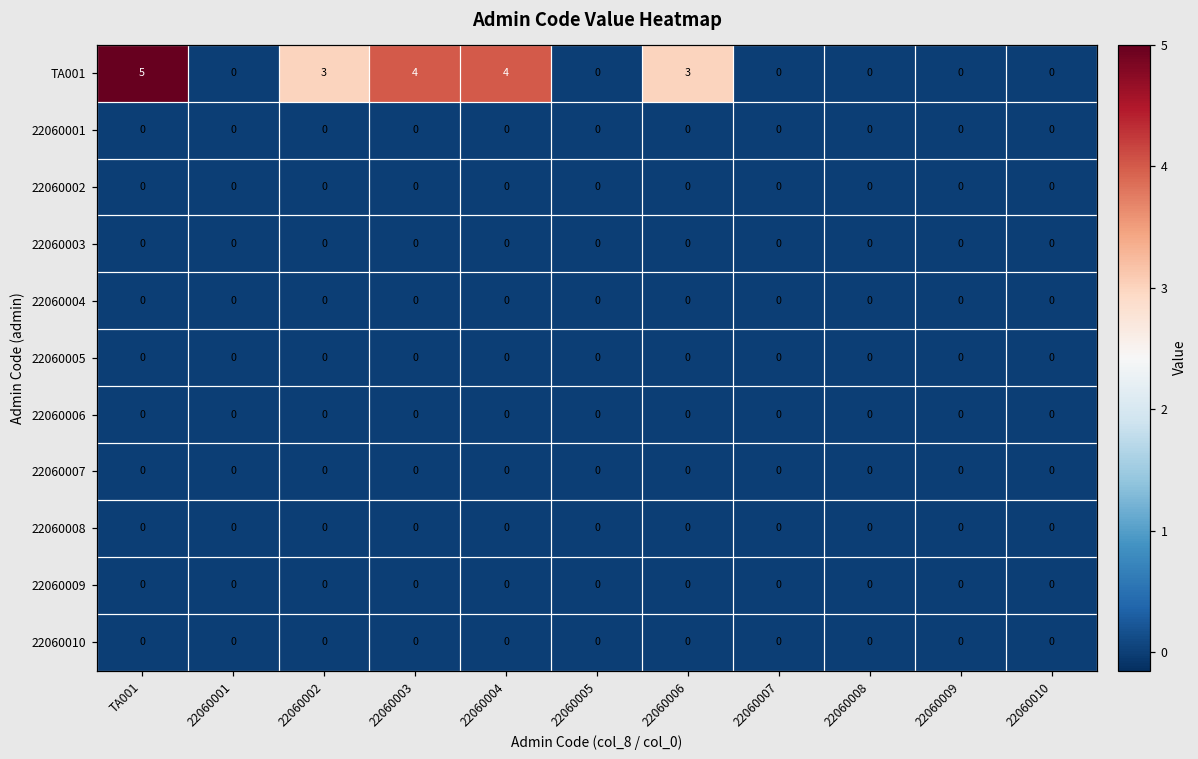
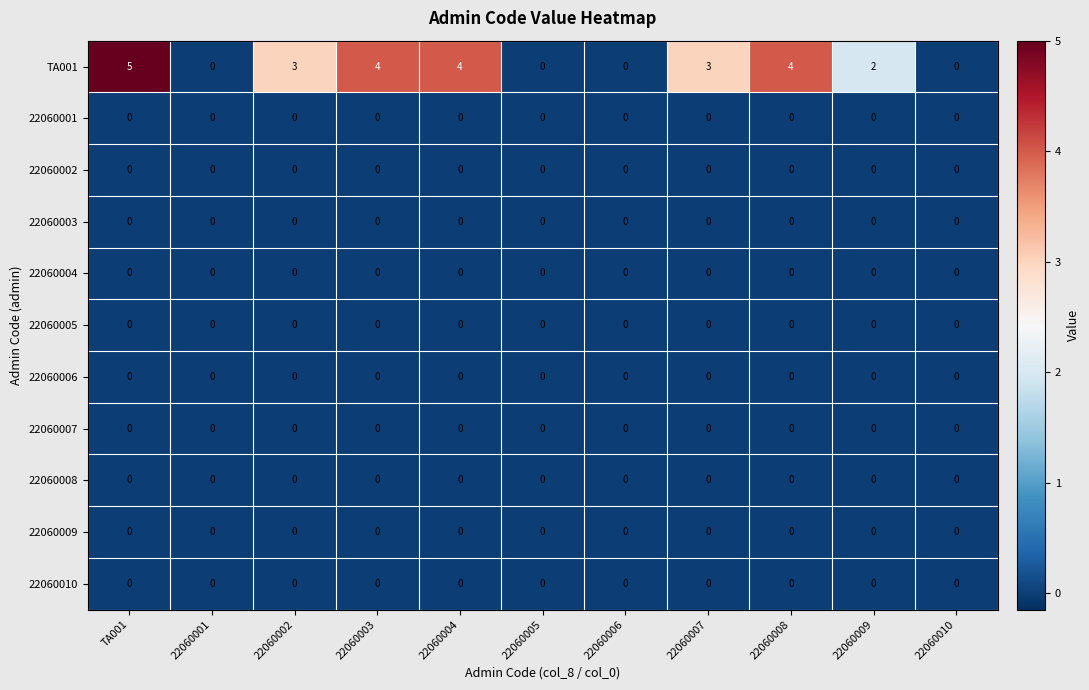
  {
    "TA001": {
      "TA001": 5,
      "22060001": 0,
      "22060002": 3,
      "22060003": 4,
      "22060004": 4,
      "22060005": 0,
-     "22060006": 3,
-     "22060007": 0,
-     "22060008": 0,
-     "22060009": 0,
+     "22060006": 0,
+     "22060007": 3,
+     "22060008": 4,
+     "22060009": 2,
      "22060010": 0
    },
    "22060001": {
      "TA001": 0,
      "22060001": 0,
      "22060002": 0,
      "22060003": 0,
      "22060004": 0,
      "22060005": 0,
      "22060006": 0,
      "22060007": 0,
      "22060008": 0,
      "22060009": 0,
      "22060010": 0
    },
    "22060002": {
      "TA001": 0,
      "22060001": 0,
      "22060002": 0,
      "22060003": 0,
      "22060004": 0,
      "22060005": 0,
      "22060006": 0,
      "22060007": 0,
      "22060008": 0,
      "22060009": 0,
      "22060010": 0
    },
    "22060003": {
      "TA001": 0,
      "22060001": 0,
      "22060002": 0,
      "22060003": 0,
      "22060004": 0,
      "22060005": 0,
      "22060006": 0,
      "22060007": 0,
      "22060008": 0,
      "22060009": 0,
      "22060010": 0
    },
    "22060004": {
      "TA001": 0,
      "22060001": 0,
      "22060002": 0,
      "22060003": 0,
      "22060004": 0,
      "22060005": 0,
      "22060006": 0,
      "22060007": 0,
      "22060008": 0,
      "22060009": 0,
      "22060010": 0
    },
    "22060005": {
      "TA001": 0,
      "22060001": 0,
      "22060002": 0,
      "22060003": 0,
      "22060004": 0,
      "22060005": 0,
      "22060006": 0,
      "22060007": 0,
      "22060008": 0,
      "22060009": 0,
      "22060010": 0
    },
    "22060006": {
      "TA001": 0,
      "22060001": 0,
      "22060002": 0,
      "22060003": 0,
      "22060004": 0,
      "22060005": 0,
      "22060006": 0,
      "22060007": 0,
      "22060008": 0,
      "22060009": 0,
      "22060010": 0
    },
    "22060007": {
      "TA001": 0,
      "22060001": 0,
      "22060002": 0,
      "22060003": 0,
      "22060004": 0,
      "22060005": 0,
      "22060006": 0,
      "22060007": 0,
      "22060008": 0,
      "22060009": 0,
      "22060010": 0
    },
    "22060008": {
      "TA001": 0,
      "22060001": 0,
      "22060002": 0,
      "22060003": 0,
      "22060004": 0,
      "22060005": 0,
      "22060006": 0,
      "22060007": 0,
      "22060008": 0,
      "22060009": 0,
      "22060010": 0
    },
    "22060009": {
      "TA001": 0,
      "22060001": 0,
      "22060002": 0,
      "22060003": 0,
      "22060004": 0,
      "22060005": 0,
      "22060006": 0,
      "22060007": 0,
      "22060008": 0,
      "22060009": 0,
      "22060010": 0
    },
    "22060010": {
      "TA001": 0,
      "22060001": 0,
      "22060002": 0,
      "22060003": 0,
      "22060004": 0,
      "22060005": 0,
      "22060006": 0,
      "22060007": 0,
      "22060008": 0,
      "22060009": 0,
      "22060010": 0
    }
  }
